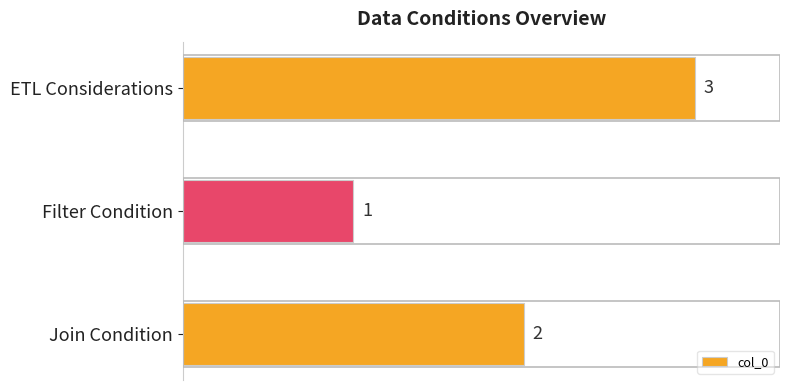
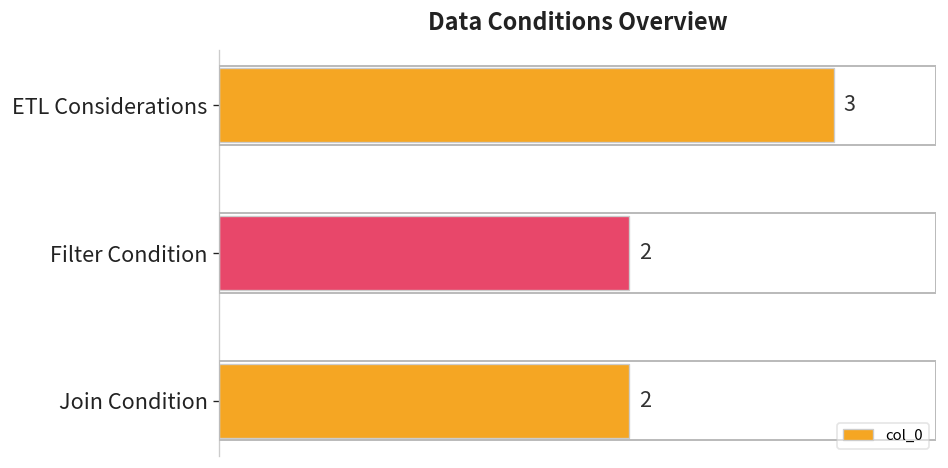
  {
    "ETL Considerations": 3,
-   "Filter Condition": 1,
+   "Filter Condition": 2,
    "Join Condition": 2
  }
